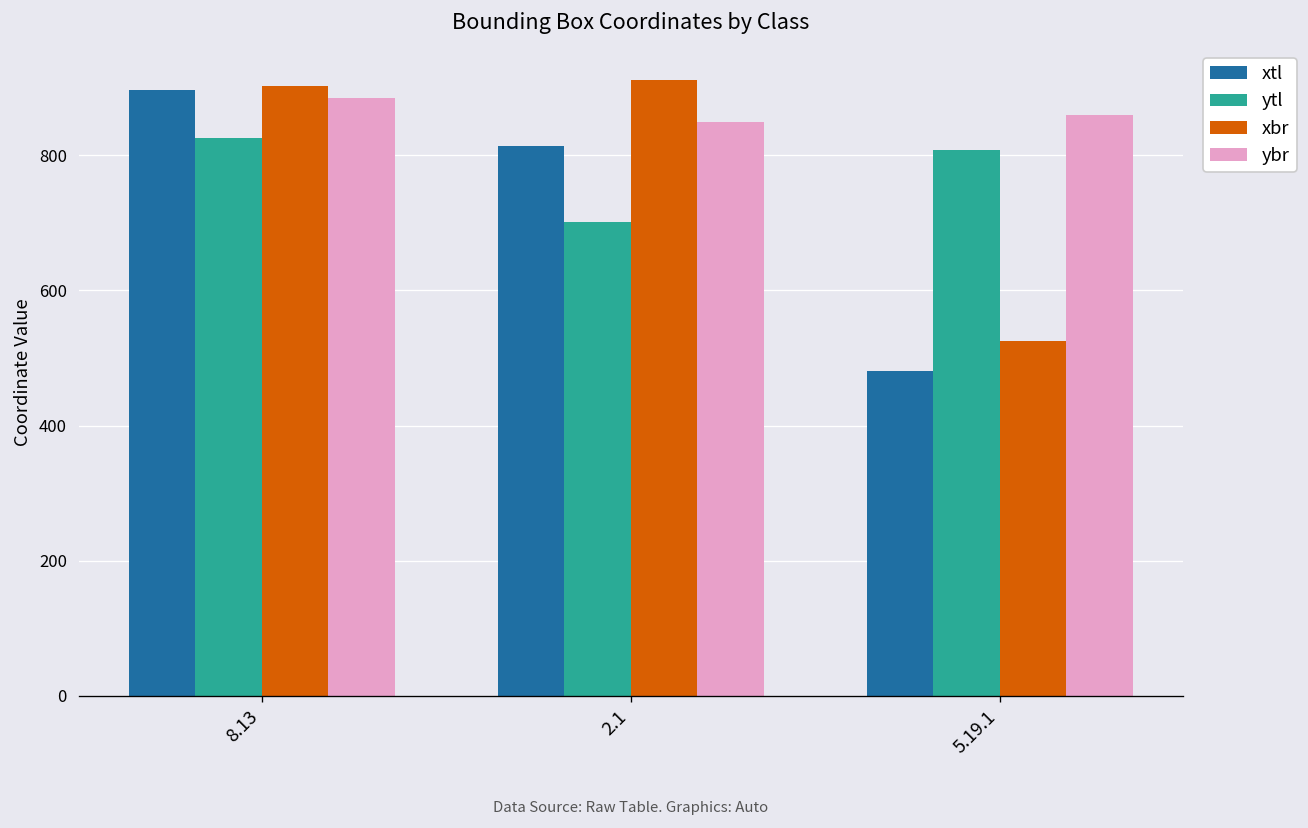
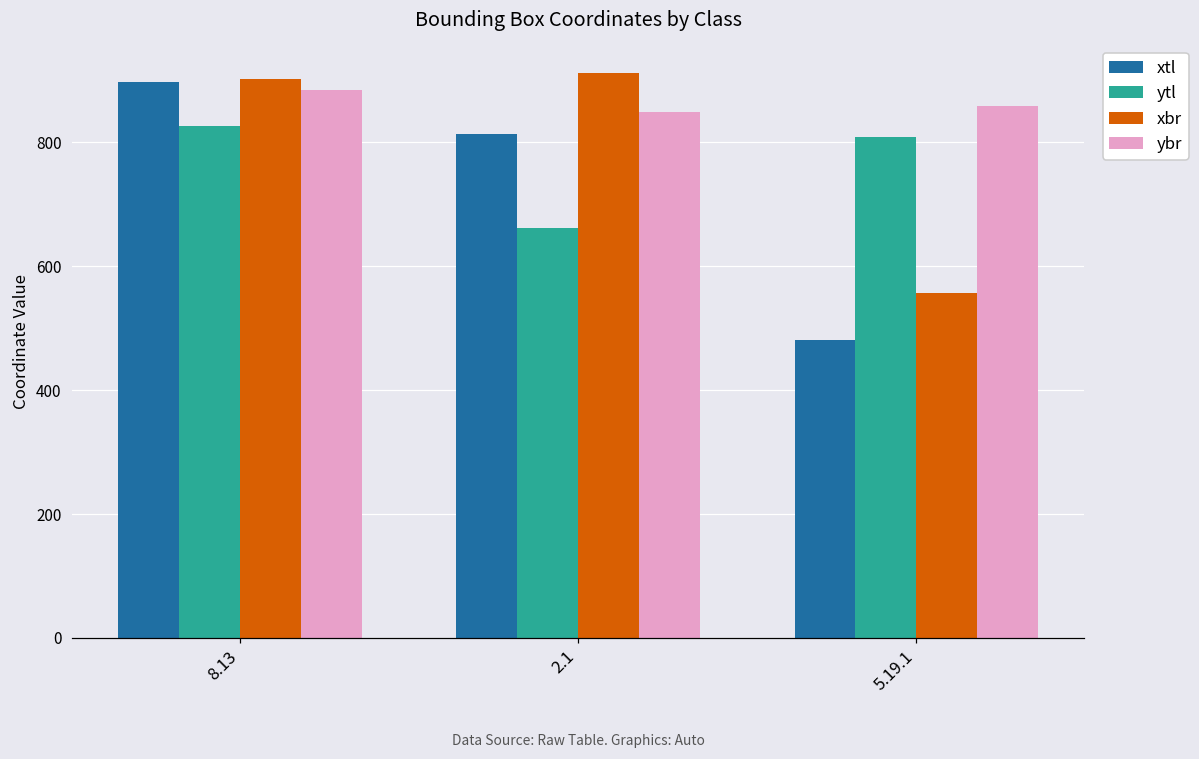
  {
    "xtl": {
      "8.13": 900,
      "2.1": 810,
      "5.19.1": 480
    },
    "ytl": {
      "8.13": 830,
-     "2.1": 700,
+     "2.1": 660,
      "5.19.1": 810
    },
    "xbr": {
      "8.13": 900,
      "2.1": 910,
-     "5.19.1": 530
+     "5.19.1": 560
    },
    "ybr": {
      "8.13": 890,
      "2.1": 850,
      "5.19.1": 860
    }
  }
